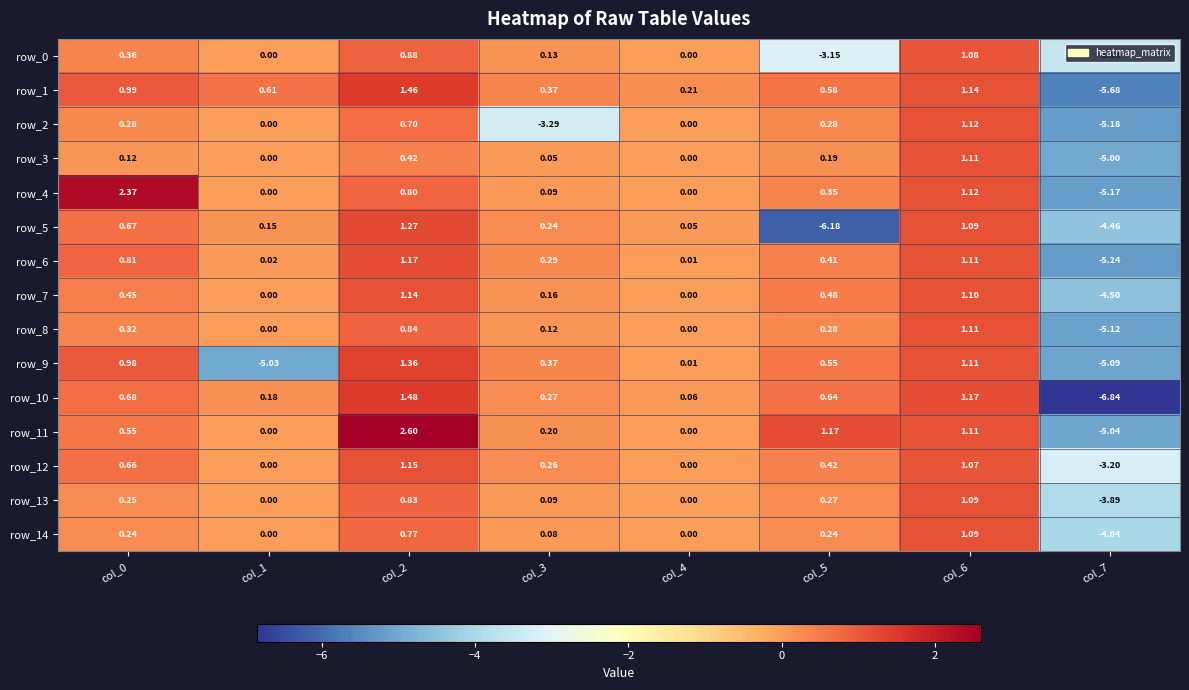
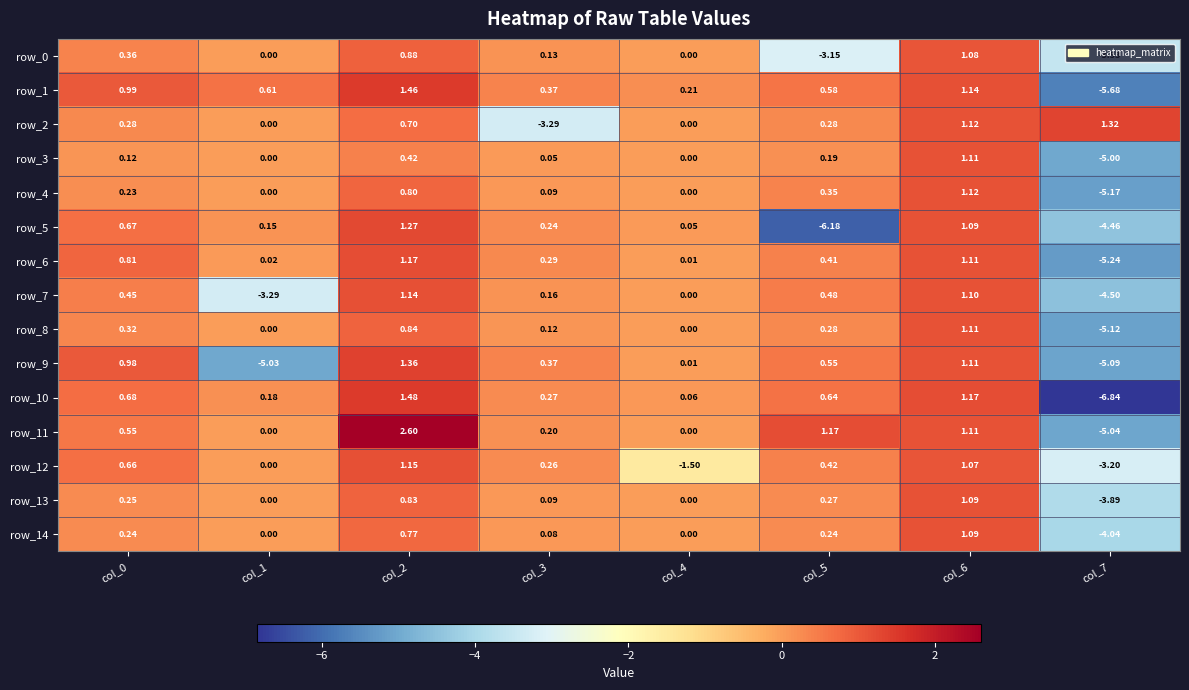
  {
    "row_0": {
      "col_0": 0.36,
      "col_1": 0.00,
      "col_2": 0.88,
      "col_3": 0.13,
      "col_4": 0.00,
      "col_5": -3.15,
      "col_6": 1.08
    },
    "row_1": {
      "col_0": 0.99,
      "col_1": 0.61,
      "col_2": 1.46,
      "col_3": 0.37,
      "col_4": 0.21,
      "col_5": 0.58,
      "col_6": 1.14,
      "col_7": -5.68
    },
    "row_2": {
      "col_0": 0.28,
      "col_1": 0.00,
      "col_2": 0.70,
      "col_3": -3.29,
      "col_4": 0.00,
      "col_5": 0.28,
      "col_6": 1.12,
-     "col_7": -5.18
+     "col_7": 1.32
    },
    "row_3": {
      "col_0": 0.12,
      "col_1": 0.00,
      "col_2": 0.42,
      "col_3": 0.05,
      "col_4": 0.00,
      "col_5": 0.19,
      "col_6": 1.11,
      "col_7": -5.00
    },
    "row_4": {
-     "col_0": 2.37,
+     "col_0": 0.23,
      "col_1": 0.00,
      "col_2": 0.80,
      "col_3": 0.09,
      "col_4": 0.00,
      "col_5": 0.35,
      "col_6": 1.12,
      "col_7": -5.17
    },
    "row_5": {
      "col_0": 0.67,
      "col_1": 0.15,
      "col_2": 1.27,
      "col_3": 0.24,
      "col_4": 0.05,
      "col_5": -6.18,
      "col_6": 1.09,
      "col_7": -4.46
    },
    "row_6": {
      "col_0": 0.81,
      "col_1": 0.02,
      "col_2": 1.17,
      "col_3": 0.29,
      "col_4": 0.01,
      "col_5": 0.41,
      "col_6": 1.11,
      "col_7": -5.24
    },
    "row_7": {
      "col_0": 0.45,
-     "col_1": 0.00,
+     "col_1": -3.29,
      "col_2": 1.14,
      "col_3": 0.16,
      "col_4": 0.00,
      "col_5": 0.48,
      "col_6": 1.10,
      "col_7": -4.50
    },
    "row_8": {
      "col_0": 0.32,
      "col_1": 0.00,
      "col_2": 0.84,
      "col_3": 0.12,
      "col_4": 0.00,
      "col_5": 0.28,
      "col_6": 1.11,
      "col_7": -5.12
    },
    "row_9": {
      "col_0": 0.98,
      "col_1": -5.03,
      "col_2": 1.36,
      "col_3": 0.37,
      "col_4": 0.01,
      "col_5": 0.55,
      "col_6": 1.11,
      "col_7": -5.09
    },
    "row_10": {
      "col_0": 0.68,
      "col_1": 0.18,
      "col_2": 1.48,
      "col_3": 0.27,
      "col_4": 0.06,
      "col_5": 0.64,
      "col_6": 1.17,
      "col_7": -6.84
    },
    "row_11": {
      "col_0": 0.55,
      "col_1": 0.00,
      "col_2": 2.60,
      "col_3": 0.20,
      "col_4": 0.00,
      "col_5": 1.17,
      "col_6": 1.11,
      "col_7": -5.04
    },
    "row_12": {
      "col_0": 0.66,
      "col_1": 0.00,
      "col_2": 1.15,
      "col_3": 0.26,
-     "col_4": 0.00,
+     "col_4": -1.50,
      "col_5": 0.42,
      "col_6": 1.07,
      "col_7": -3.20
    },
    "row_13": {
      "col_0": 0.25,
      "col_1": 0.00,
      "col_2": 0.83,
      "col_3": 0.09,
      "col_4": 0.00,
      "col_5": 0.27,
      "col_6": 1.09,
      "col_7": -3.89
    },
    "row_14": {
      "col_0": 0.24,
      "col_1": 0.00,
      "col_2": 0.77,
      "col_3": 0.08,
      "col_4": 0.00,
      "col_5": 0.24,
      "col_6": 1.09,
      "col_7": -4.04
    }
  }
